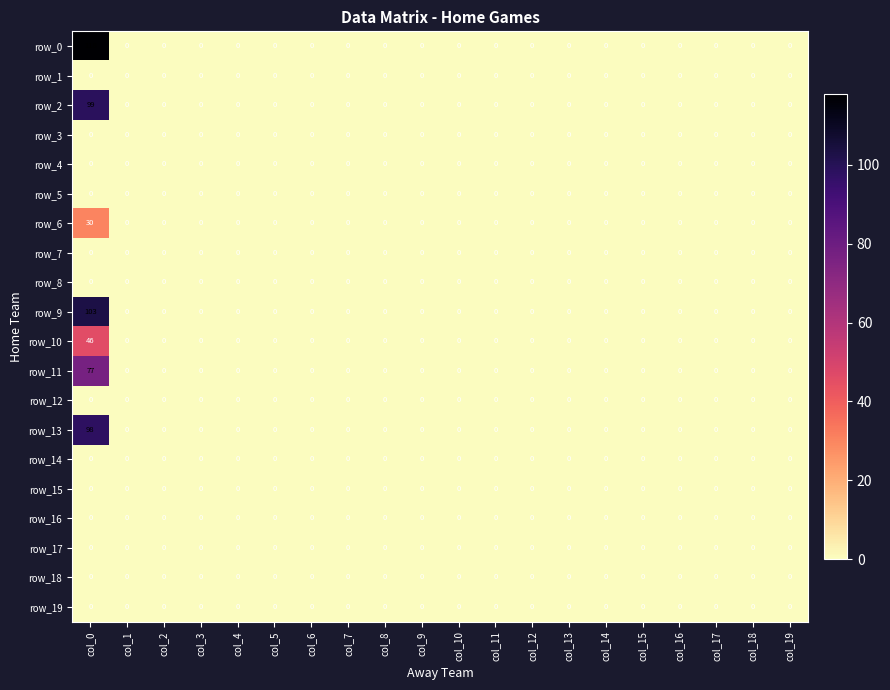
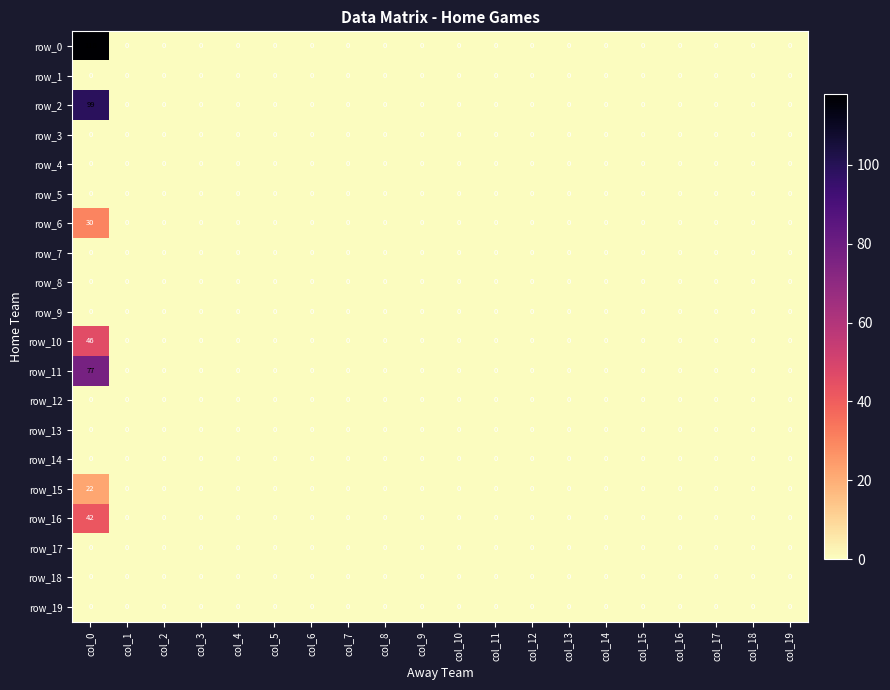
  {
    "row_9": {
-     "col_0": 103,
+     "col_0": 0,
      "col_1": 0,
      "col_2": 0,
      "col_3": 0,
      "col_4": 0,
      "col_5": 0,
      "col_6": 0,
      "col_7": 0,
      "col_8": 0,
      "col_9": 0,
      "col_10": 0,
      "col_11": 0,
      "col_12": 0,
      "col_13": 0,
      "col_14": 0,
      "col_15": 0,
      "col_16": 0,
      "col_17": 0,
      "col_18": 0,
      "col_19": 0
    },
    "row_13": {
-     "col_0": 98,
+     "col_0": 0,
      "col_1": 0,
      "col_2": 0,
      "col_3": 0,
      "col_4": 0,
      "col_5": 0,
      "col_6": 0,
      "col_7": 0,
      "col_8": 0,
      "col_9": 0,
      "col_10": 0,
      "col_11": 0,
      "col_12": 0,
      "col_13": 0,
      "col_14": 0,
      "col_15": 0,
      "col_16": 0,
      "col_17": 0,
      "col_18": 0,
      "col_19": 0
    },
    "row_15": {
-     "col_0": 0,
+     "col_0": 22,
      "col_1": 0,
      "col_2": 0,
      "col_3": 0,
      "col_4": 0,
      "col_5": 0,
      "col_6": 0,
      "col_7": 0,
      "col_8": 0,
      "col_9": 0,
      "col_10": 0,
      "col_11": 0,
      "col_12": 0,
      "col_13": 0,
      "col_14": 0,
      "col_15": 0,
      "col_16": 0,
      "col_17": 0,
      "col_18": 0,
      "col_19": 0
    },
    "row_16": {
-     "col_0": 0,
+     "col_0": 42,
      "col_1": 0,
      "col_2": 0,
      "col_3": 0,
      "col_4": 0,
      "col_5": 0,
      "col_6": 0,
      "col_7": 0,
      "col_8": 0,
      "col_9": 0,
      "col_10": 0,
      "col_11": 0,
      "col_12": 0,
      "col_13": 0,
      "col_14": 0,
      "col_15": 0,
      "col_16": 0,
      "col_17": 0,
      "col_18": 0,
      "col_19": 0
    }
  }
